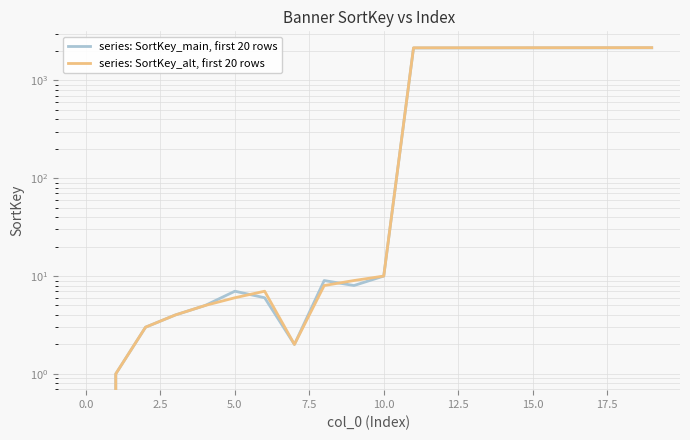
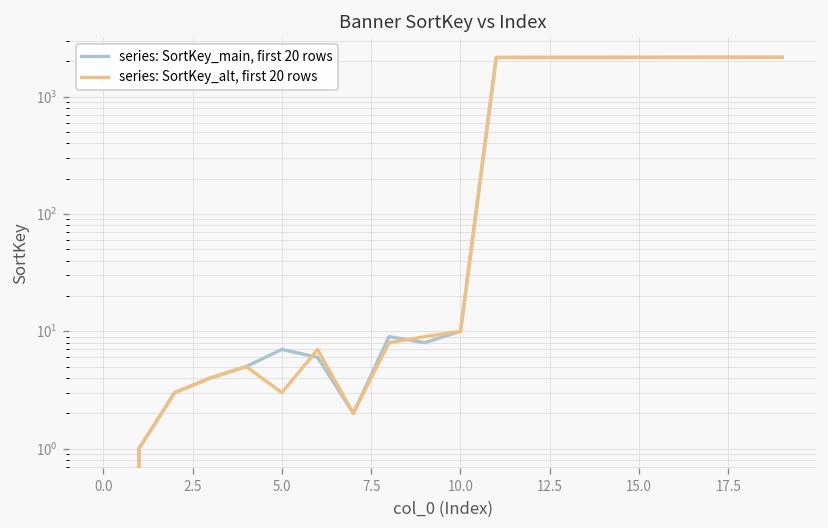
  {
    "series: SortKey_main, first 20 rows": {
      "5.0": 7
    },
    "series: SortKey_alt, first 20 rows": {
-     "5.0": 6
+     "5.0": 3
    }
  }
